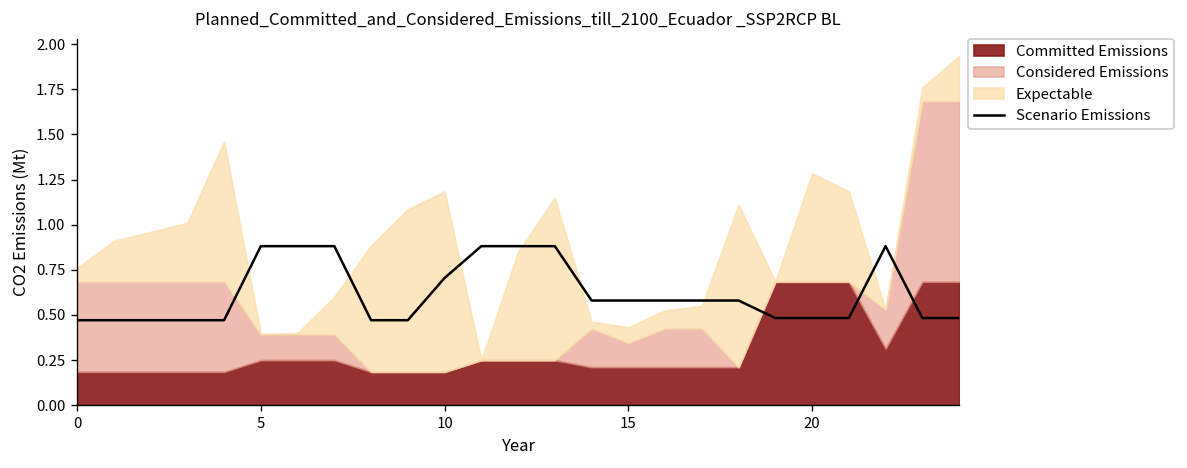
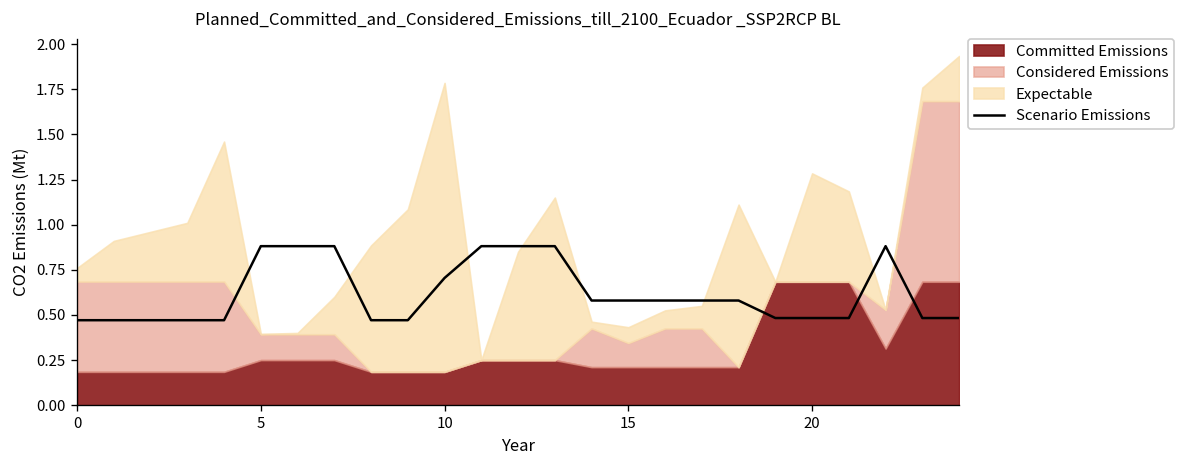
  {
    "Scenario Emissions": {
      "0": 0.47,
      "5": 0.88,
      "10": 0.7,
      "15": 0.58,
      "20": 0.48
    },
    "Committed Emissions": {
      "0": 0.2,
      "5": 0.25,
      "15": 0.2
    },
    "Considered Emissions": {
      "0": 0.5,
      "15": 0.13
    },
    "Expectable": {
      "0": 0.07,
-     "10": 1.0,
+     "10": 1.6,
      "15": 0.1,
      "20": 0.6
    }
  }
